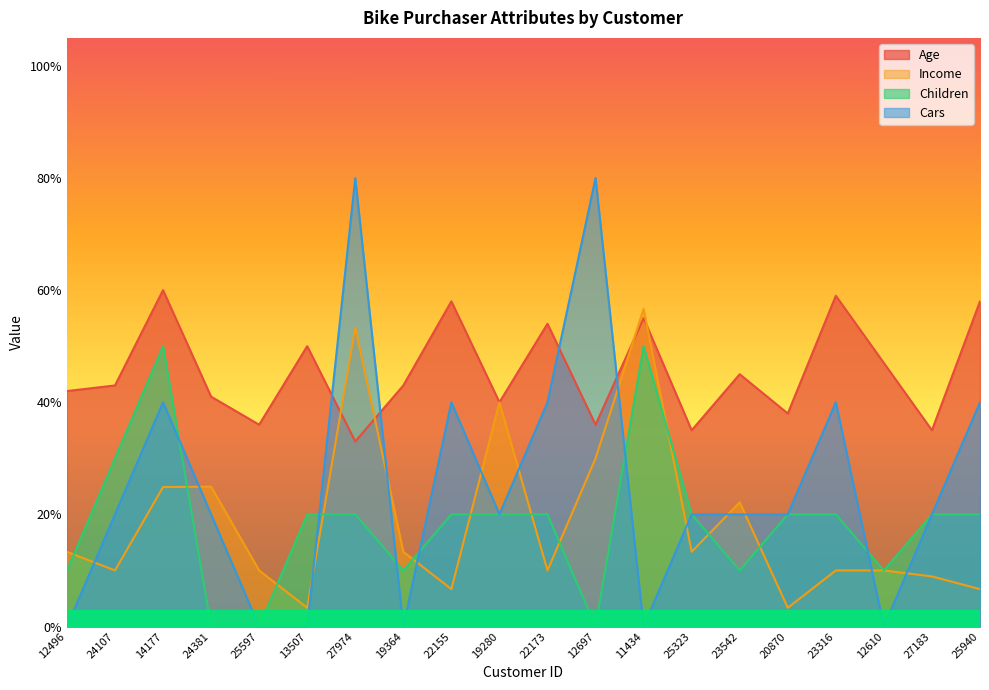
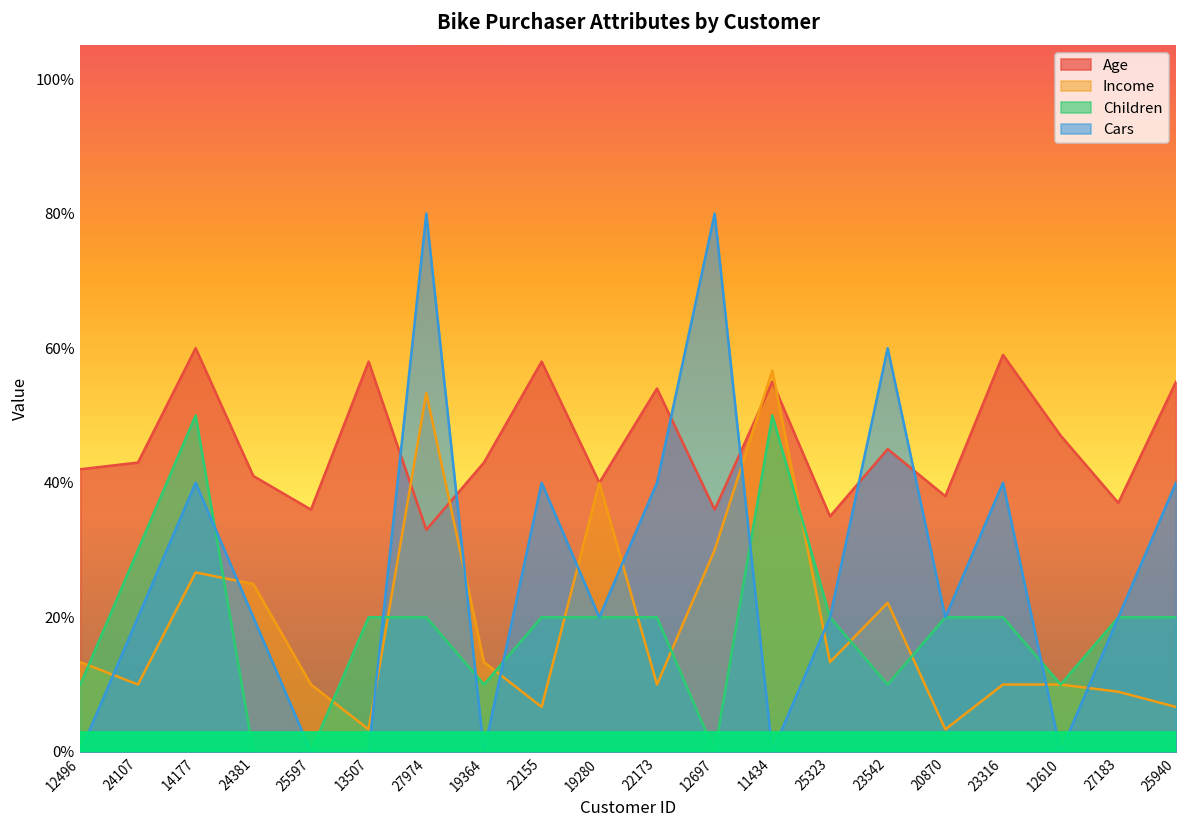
  {
    "Age": {
      "12496": "42%",
      "24107": "43%",
      "14177": "60%",
      "24381": "41%",
      "25597": "36%",
-     "13507": "50%",
+     "13507": "58%",
      "27974": "33%",
      "19364": "43%",
      "22155": "58%",
      "22173": "54%",
      "12697": "36%",
      "11434": "55%",
      "25323": "35%",
      "23542": "45%",
      "20870": "38%",
      "23316": "59%",
      "12610": "47%",
-     "27183": "35%",
-     "25940": "58%"
+     "27183": "37%",
+     "25940": "55%"
    },
    "Income": {
      "12496": "13%",
      "24107": "10%",
-     "14177": "25%",
+     "14177": "27%",
      "24381": "25%",
      "25597": "10%",
      "13507": "3%",
      "27974": "53%",
      "19364": "13%",
      "22155": "7%",
      "22173": "10%",
      "12697": "30%",
      "11434": "57%",
      "25323": "13%",
      "23542": "22%",
      "20870": "3%",
      "23316": "10%",
      "27183": "9%",
      "25940": "7%"
    },
    "Children": {
      "12496": "10%",
      "24107": "30%",
      "14177": "50%",
      "13507": "20%",
      "27974": "20%",
      "19364": "10%",
      "22155": "20%",
      "22173": "20%",
      "11434": "50%",
      "23542": "10%",
      "23316": "20%",
      "25940": "20%"
    },
    "Cars": {
      "24107": "20%",
      "14177": "40%",
      "24381": "20%",
      "27974": "80%",
      "22155": "40%",
      "22173": "40%",
      "12697": "80%",
-     "23542": "20%",
+     "23542": "60%",
      "23316": "40%",
      "25940": "40%"
    }
  }
